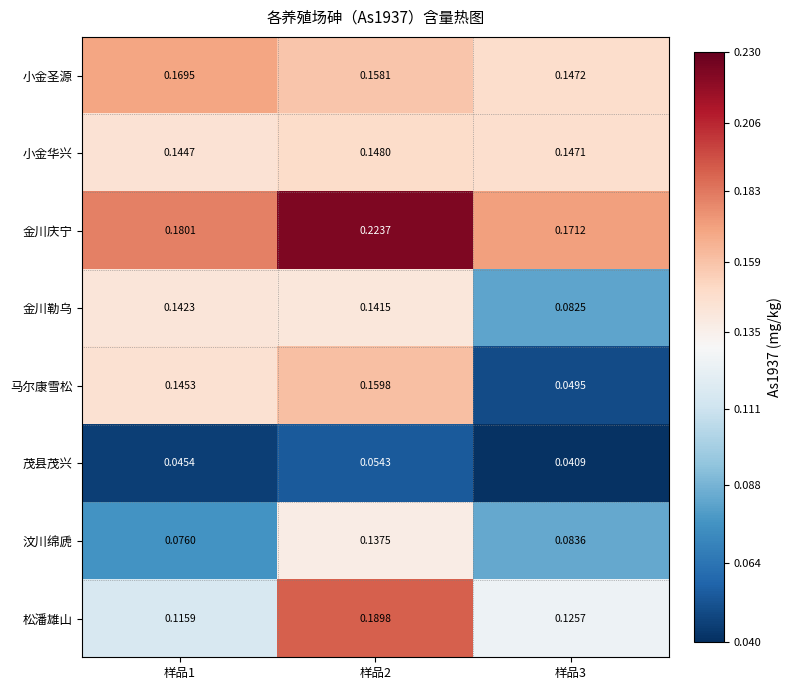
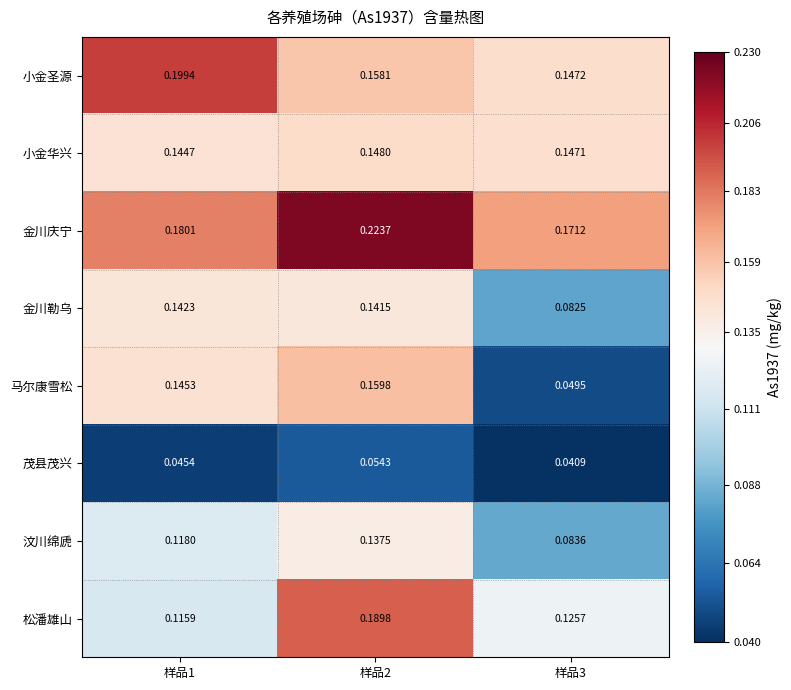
  {
    "小金圣源": {
-     "样品1": 0.1695,
+     "样品1": 0.1994,
      "样品2": 0.1581,
      "样品3": 0.1472
    },
    "小金华兴": {
      "样品1": 0.1447,
      "样品2": 0.1480,
      "样品3": 0.1471
    },
    "金川庆宁": {
      "样品1": 0.1801,
      "样品2": 0.2237,
      "样品3": 0.1712
    },
    "金川勒乌": {
      "样品1": 0.1423,
      "样品2": 0.1415,
      "样品3": 0.0825
    },
    "马尔康雪松": {
      "样品1": 0.1453,
      "样品2": 0.1598,
      "样品3": 0.0495
    },
    "茂县茂兴": {
      "样品1": 0.0454,
      "样品2": 0.0543,
      "样品3": 0.0409
    },
    "汶川绵虒": {
-     "样品1": 0.0760,
+     "样品1": 0.1180,
      "样品2": 0.1375,
      "样品3": 0.0836
    },
    "松潘雄山": {
      "样品1": 0.1159,
      "样品2": 0.1898,
      "样品3": 0.1257
    }
  }
